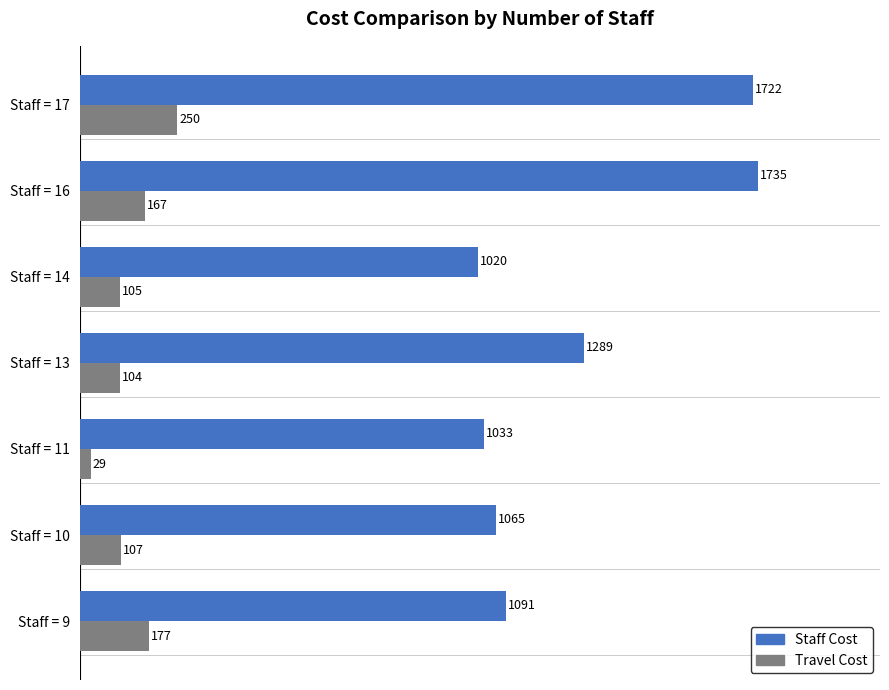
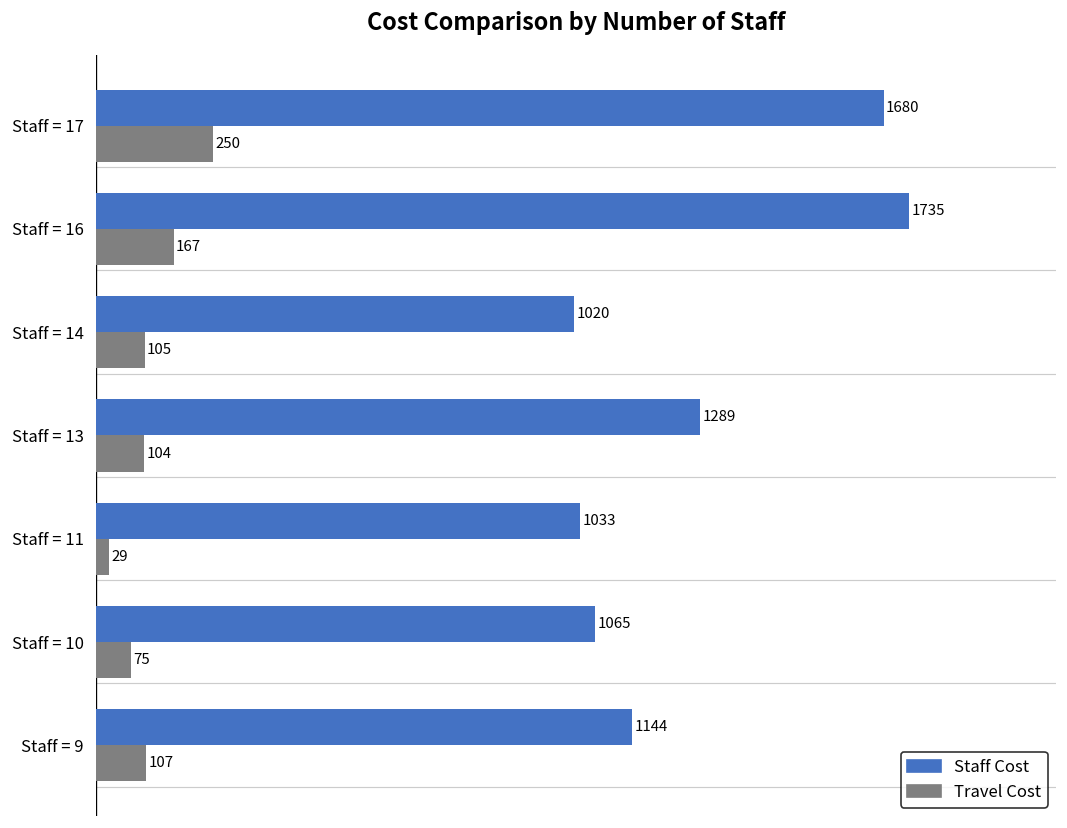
  {
    "Staff Cost": {
-     "Staff = 17": 1722,
+     "Staff = 17": 1680,
      "Staff = 16": 1735,
      "Staff = 14": 1020,
      "Staff = 13": 1289,
      "Staff = 11": 1033,
      "Staff = 10": 1065,
-     "Staff = 9": 1091
+     "Staff = 9": 1144
    },
    "Travel Cost": {
      "Staff = 17": 250,
      "Staff = 16": 167,
      "Staff = 14": 105,
      "Staff = 13": 104,
      "Staff = 11": 29,
-     "Staff = 10": 107,
-     "Staff = 9": 177
+     "Staff = 10": 75,
+     "Staff = 9": 107
    }
  }
